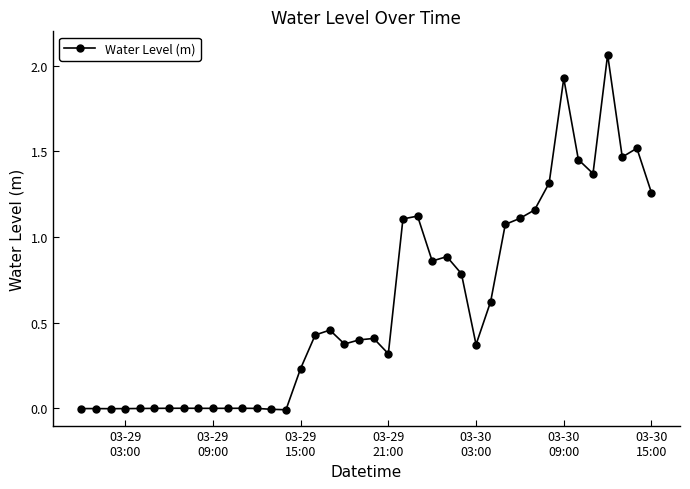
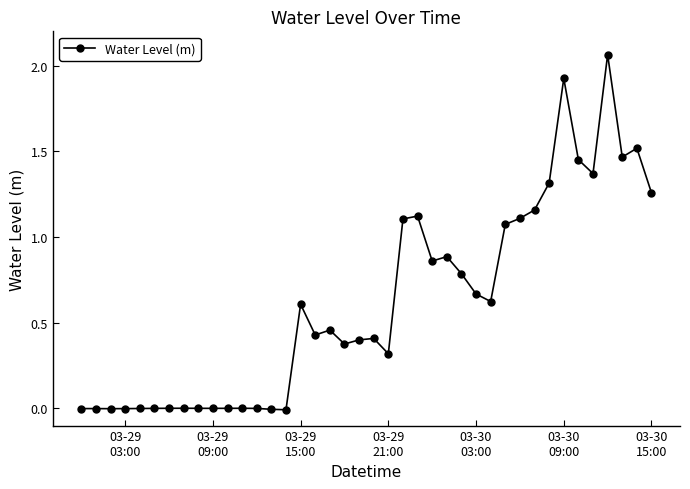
  {
    "03-29 03:00": 0.00,
    "03-29 09:00": 0.00,
-   "03-29 15:00": 0.23,
+   "03-29 15:00": 0.61,
    "03-29 21:00": 0.32,
-   "03-30 03:00": 0.37,
+   "03-30 03:00": 0.67,
    "03-30 09:00": 1.93,
    "03-30 15:00": 1.26
  }
